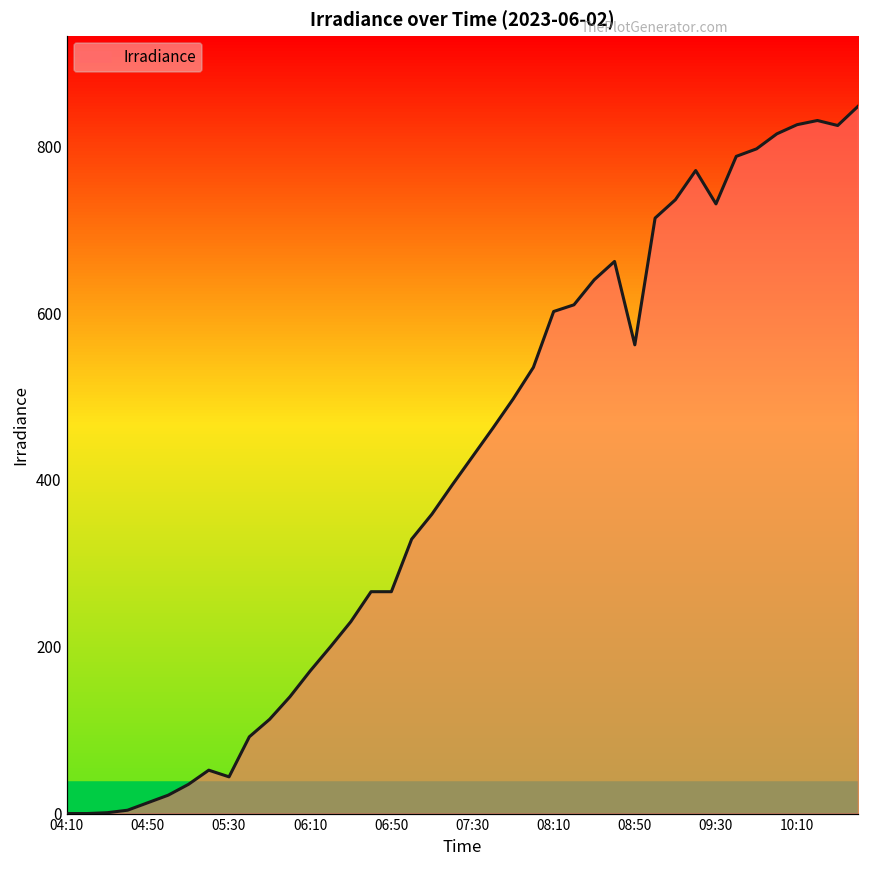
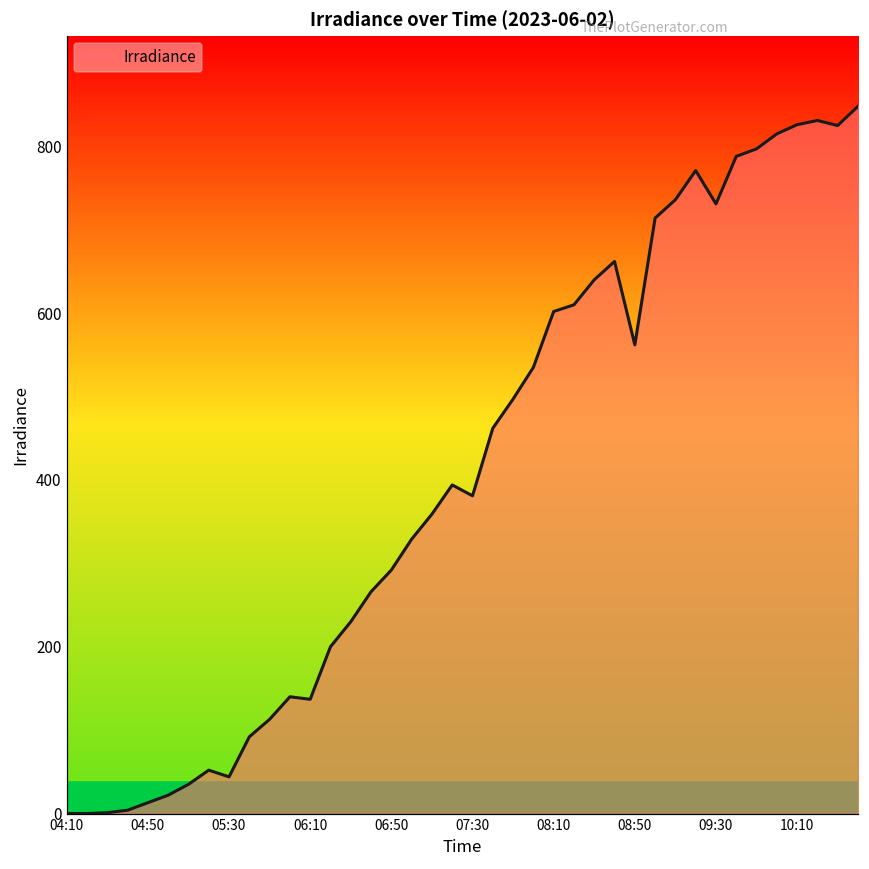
  {
    "05:30": 40,
-   "06:10": 170,
-   "06:50": 270,
-   "07:30": 430,
+   "06:10": 140,
+   "06:50": 290,
+   "07:30": 380,
    "08:10": 600,
    "08:50": 560,
    "09:30": 730,
    "10:10": 830
  }
